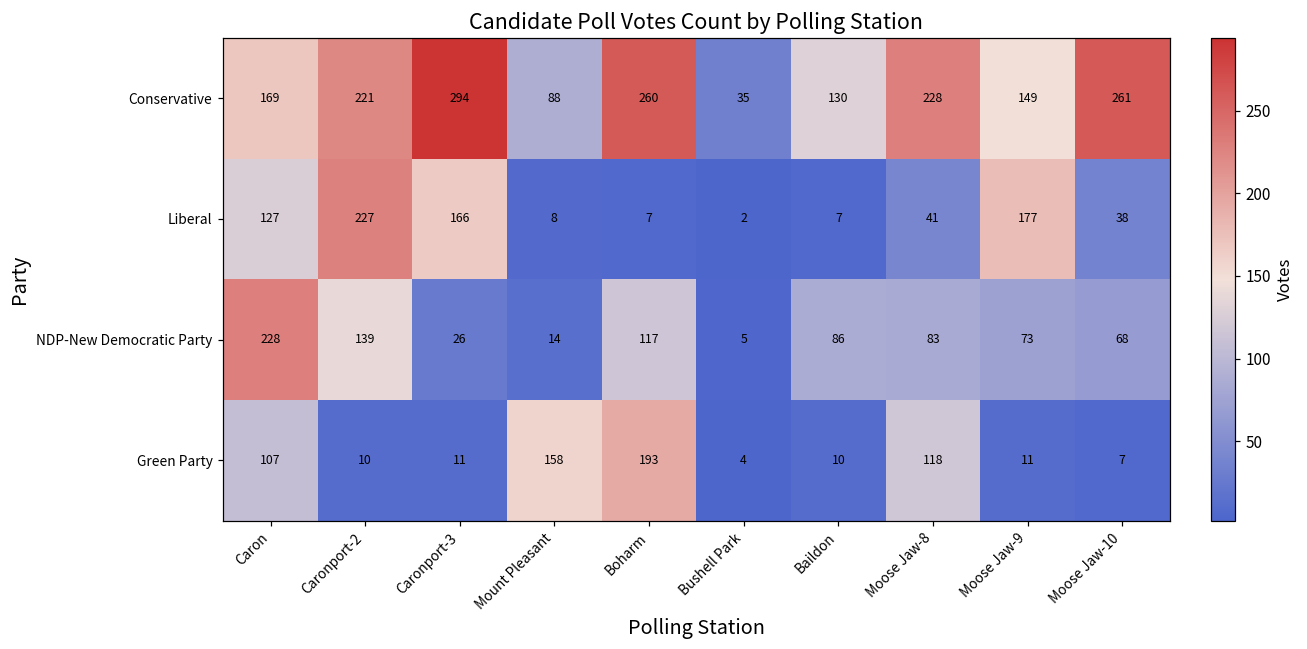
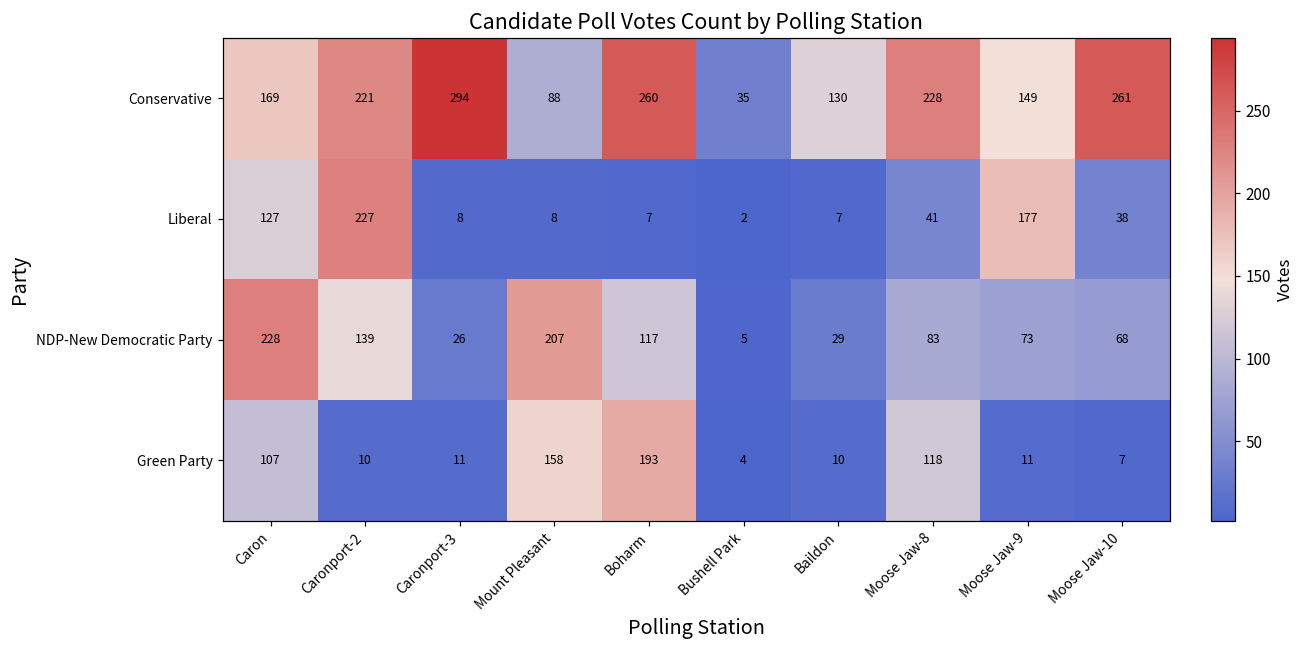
  {
    "Conservative": {
      "Caron": 169,
      "Caronport-2": 221,
      "Caronport-3": 294,
      "Mount Pleasant": 88,
      "Boharm": 260,
      "Bushell Park": 35,
      "Baildon": 130,
      "Moose Jaw-8": 228,
      "Moose Jaw-9": 149,
      "Moose Jaw-10": 261
    },
    "Liberal": {
      "Caron": 127,
      "Caronport-2": 227,
-     "Caronport-3": 166,
+     "Caronport-3": 8,
      "Mount Pleasant": 8,
      "Boharm": 7,
      "Bushell Park": 2,
      "Baildon": 7,
      "Moose Jaw-8": 41,
      "Moose Jaw-9": 177,
      "Moose Jaw-10": 38
    },
    "NDP-New Democratic Party": {
      "Caron": 228,
      "Caronport-2": 139,
      "Caronport-3": 26,
-     "Mount Pleasant": 14,
+     "Mount Pleasant": 207,
      "Boharm": 117,
      "Bushell Park": 5,
-     "Baildon": 86,
+     "Baildon": 29,
      "Moose Jaw-8": 83,
      "Moose Jaw-9": 73,
      "Moose Jaw-10": 68
    },
    "Green Party": {
      "Caron": 107,
      "Caronport-2": 10,
      "Caronport-3": 11,
      "Mount Pleasant": 158,
      "Boharm": 193,
      "Bushell Park": 4,
      "Baildon": 10,
      "Moose Jaw-8": 118,
      "Moose Jaw-9": 11,
      "Moose Jaw-10": 7
    }
  }
